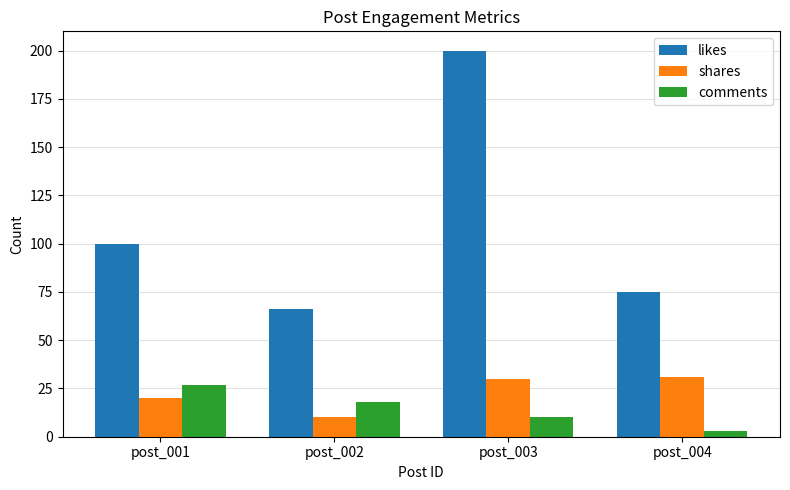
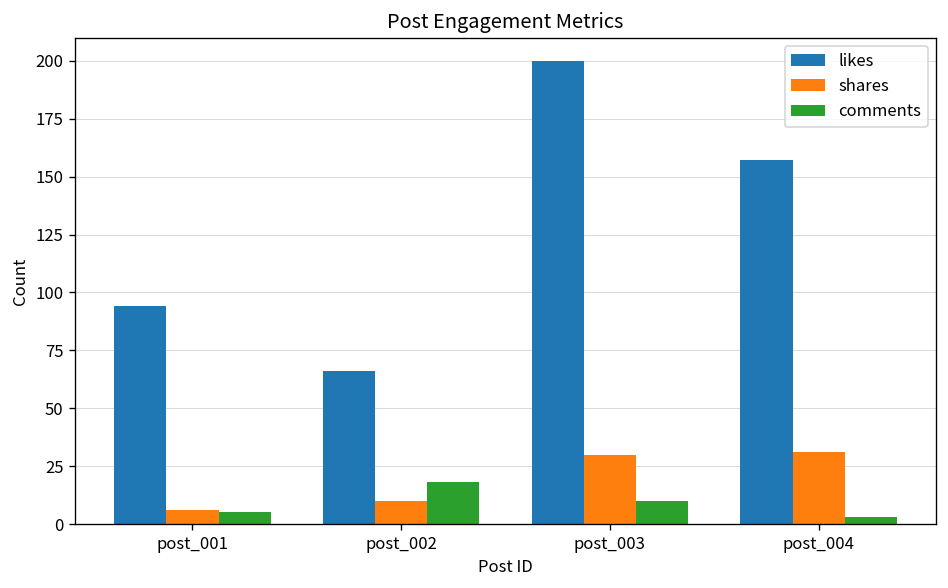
  {
    "likes": {
-     "post_001": 100,
+     "post_001": 94,
      "post_002": 66,
      "post_003": 200,
-     "post_004": 75
+     "post_004": 157
    },
    "shares": {
-     "post_001": 20,
+     "post_001": 6,
      "post_002": 10,
      "post_003": 30,
      "post_004": 31
    },
    "comments": {
-     "post_001": 27,
+     "post_001": 5,
      "post_002": 18,
      "post_003": 10,
      "post_004": 3
    }
  }
